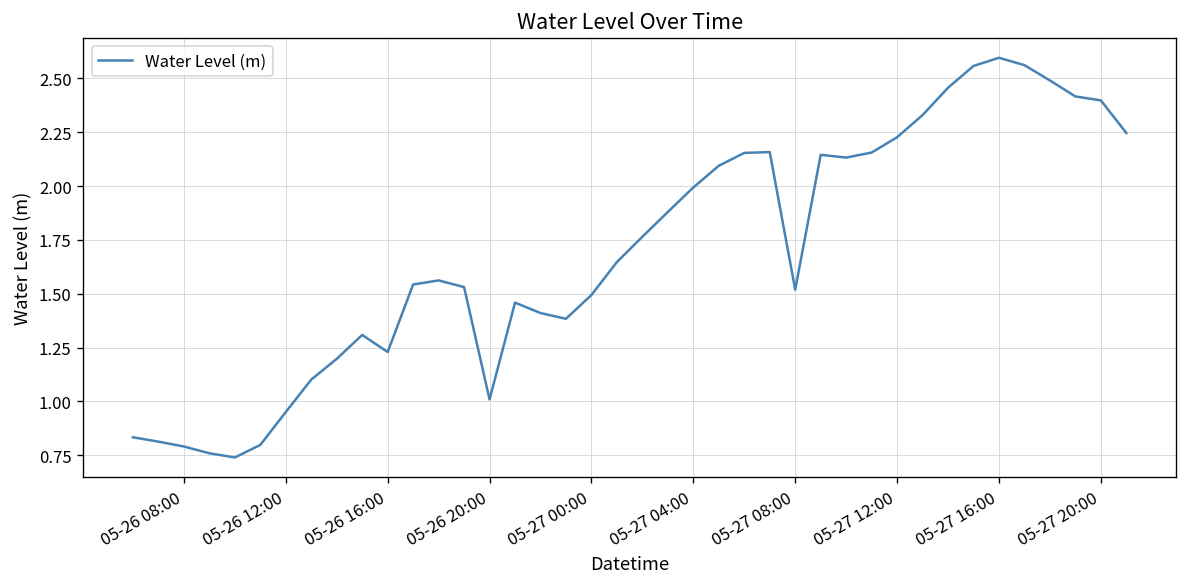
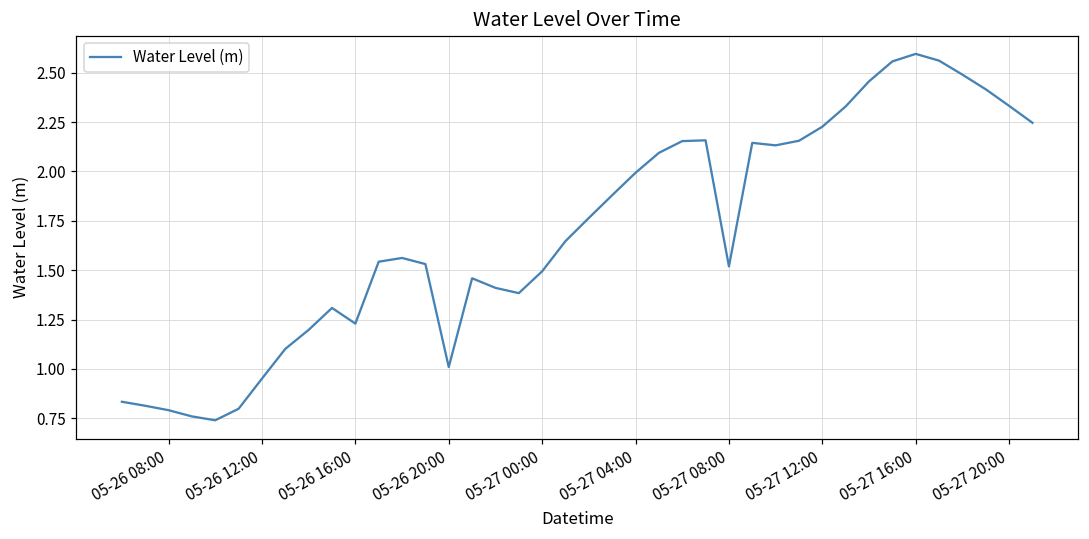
  {
    "05-26 08:00": 0.79,
    "05-26 12:00": 0.95,
    "05-26 16:00": 1.23,
    "05-26 20:00": 1.01,
    "05-27 00:00": 1.49,
    "05-27 04:00": 1.99,
    "05-27 08:00": 1.52,
    "05-27 12:00": 2.23,
    "05-27 16:00": 2.60,
-   "05-27 20:00": 2.40
+   "05-27 20:00": 2.33
  }
